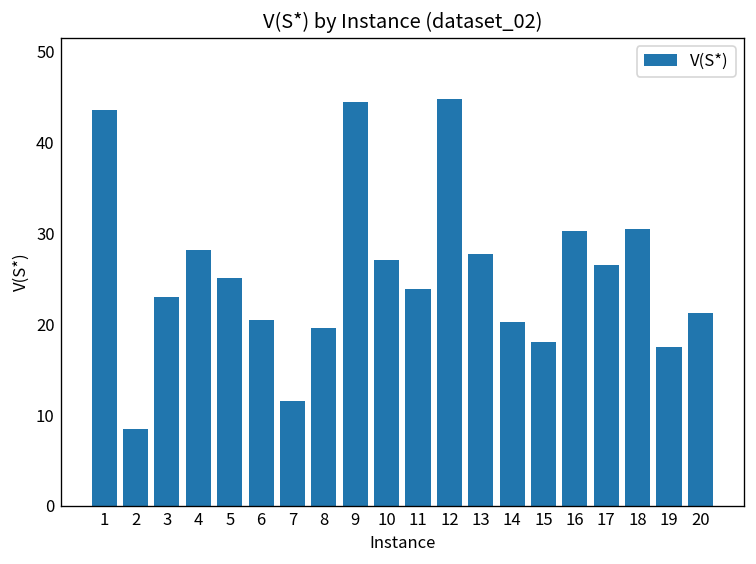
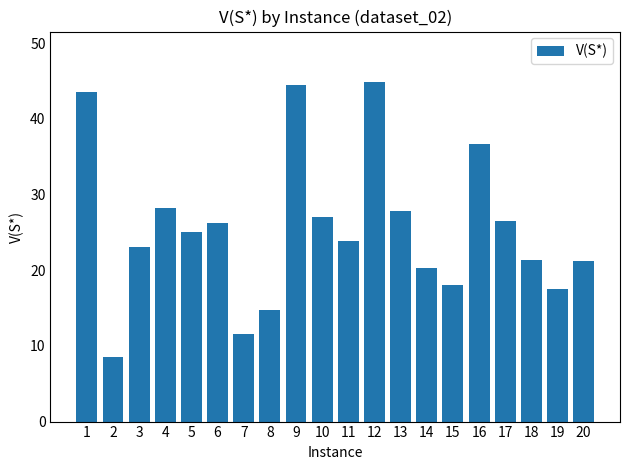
  {
    "1": 44,
    "2": 8,
    "3": 23,
    "4": 28,
    "5": 25,
-   "6": 20,
+   "6": 26,
    "7": 12,
-   "8": 20,
+   "8": 15,
    "9": 44,
    "10": 27,
    "11": 24,
    "12": 45,
    "13": 28,
    "14": 20,
    "15": 18,
-   "16": 30,
+   "16": 37,
    "17": 27,
-   "18": 30,
+   "18": 21,
    "19": 17,
    "20": 21
  }
